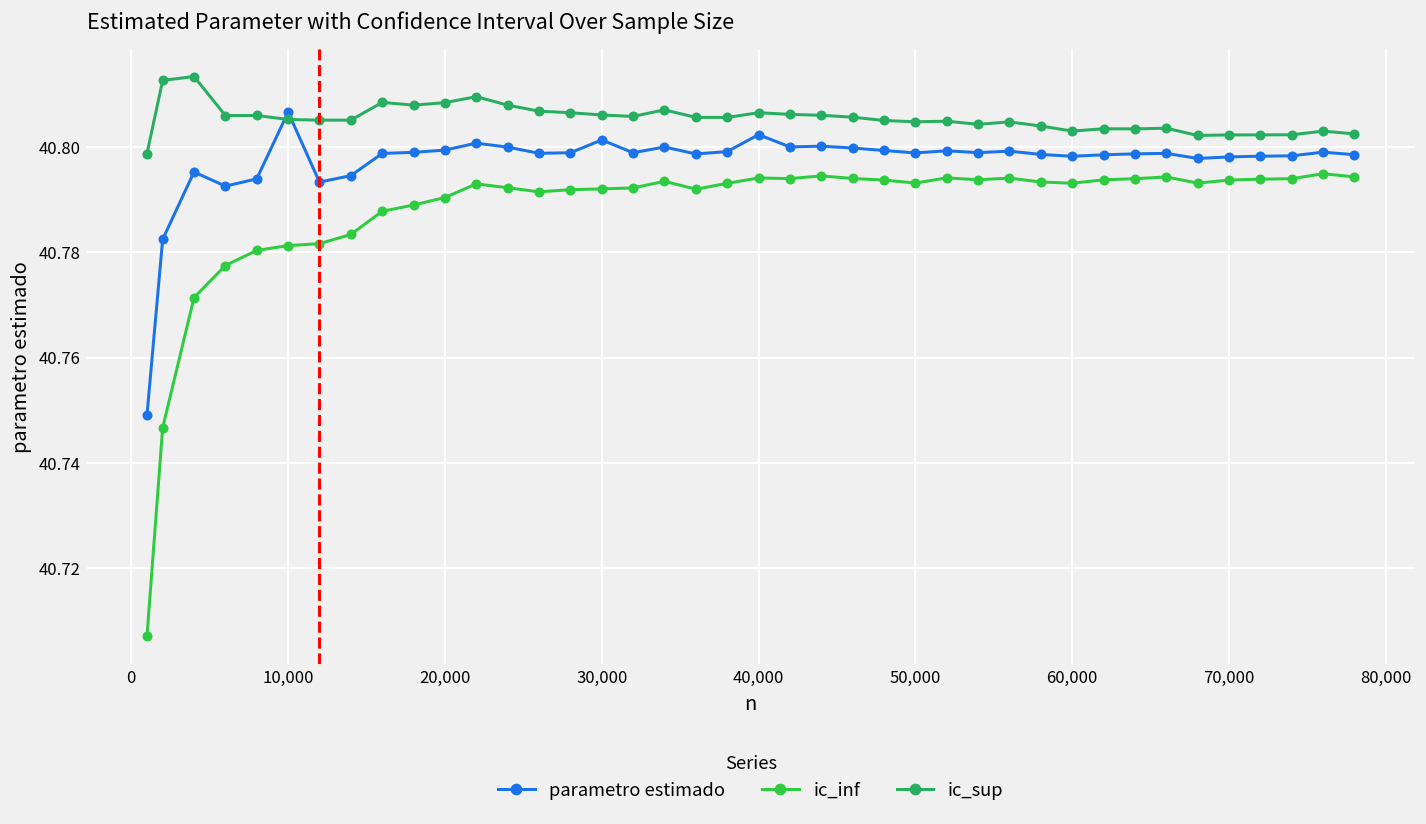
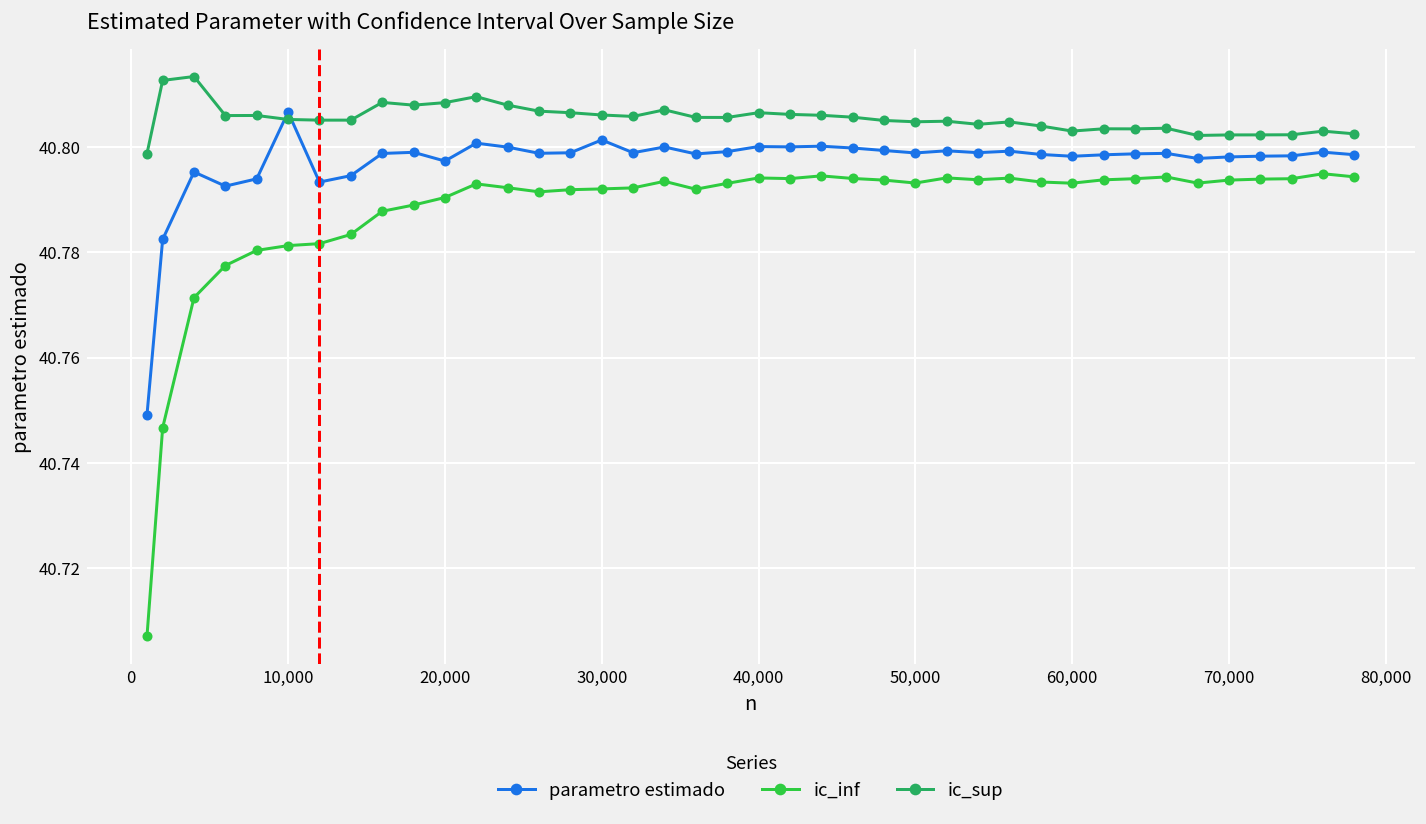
  {
    "parametro estimado": {
      "10,000": 40.807,
-     "20,000": 40.799,
+     "20,000": 40.797,
      "30,000": 40.801,
-     "40,000": 40.802,
+     "40,000": 40.800,
      "50,000": 40.799,
      "60,000": 40.798,
      "70,000": 40.798
    }
  }
